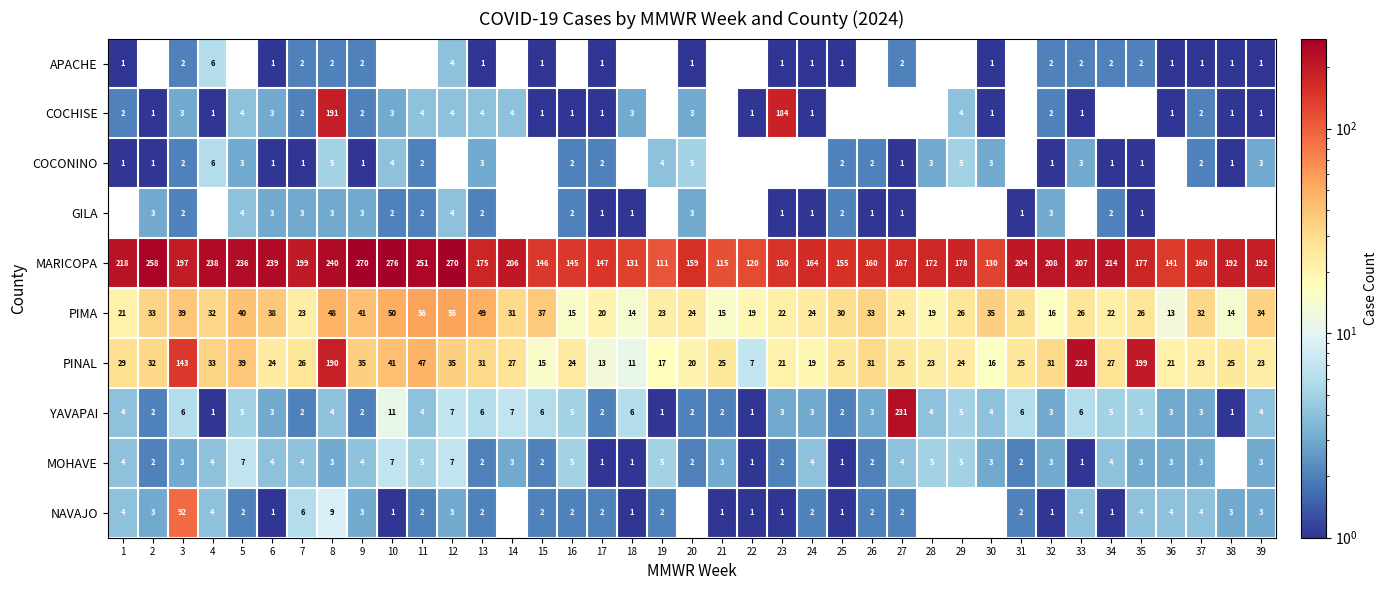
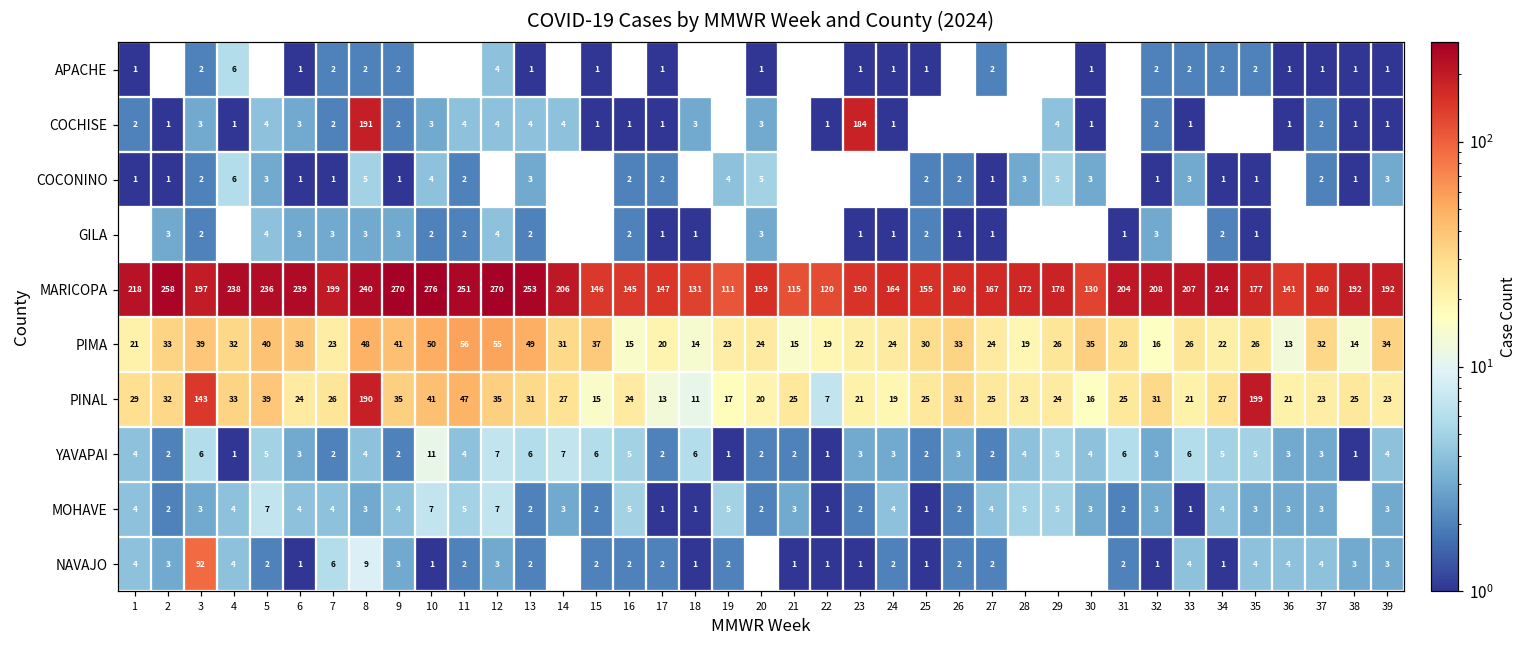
  {
    "MARICOPA": {
      "1": 218,
      "2": 258,
      "3": 197,
      "4": 238,
      "5": 236,
      "6": 239,
      "7": 199,
      "8": 240,
      "9": 270,
      "10": 276,
      "11": 251,
      "12": 270,
-     "13": 175,
+     "13": 253,
      "14": 206,
      "15": 146,
      "16": 145,
      "17": 147,
      "18": 131,
      "19": 111,
      "20": 159,
      "21": 115,
      "22": 120,
      "23": 150,
      "24": 164,
      "25": 155,
      "26": 160,
      "27": 167,
      "28": 172,
      "29": 178,
      "30": 130,
      "31": 204,
      "32": 208,
      "33": 207,
      "34": 214,
      "35": 177,
      "36": 141,
      "37": 160,
      "38": 192,
      "39": 192
    },
    "PINAL": {
      "1": 29,
      "2": 32,
      "3": 143,
      "4": 33,
      "5": 39,
      "6": 24,
      "7": 26,
      "8": 190,
      "9": 35,
      "10": 41,
      "11": 47,
      "12": 35,
      "13": 31,
      "14": 27,
      "15": 15,
      "16": 24,
      "17": 13,
      "18": 11,
      "19": 17,
      "20": 20,
      "21": 25,
      "22": 7,
      "23": 21,
      "24": 19,
      "25": 25,
      "26": 31,
      "27": 25,
      "28": 23,
      "29": 24,
      "30": 16,
      "31": 25,
      "32": 31,
-     "33": 223,
+     "33": 21,
      "34": 27,
      "35": 199,
      "36": 21,
      "37": 23,
      "38": 25,
      "39": 23
    },
    "YAVAPAI": {
      "1": 4,
      "2": 2,
      "3": 6,
      "4": 1,
      "5": 5,
      "6": 3,
      "7": 2,
      "8": 4,
      "9": 2,
      "10": 11,
      "11": 4,
      "12": 7,
      "13": 6,
      "14": 7,
      "15": 6,
      "16": 5,
      "17": 2,
      "18": 6,
      "19": 1,
      "20": 2,
      "21": 2,
      "22": 1,
      "23": 3,
      "24": 3,
      "25": 2,
      "26": 3,
-     "27": 231,
+     "27": 2,
      "28": 4,
      "29": 5,
      "30": 4,
      "31": 6,
      "32": 3,
      "33": 6,
      "34": 5,
      "35": 5,
      "36": 3,
      "37": 3,
      "38": 1,
      "39": 4
    }
  }
